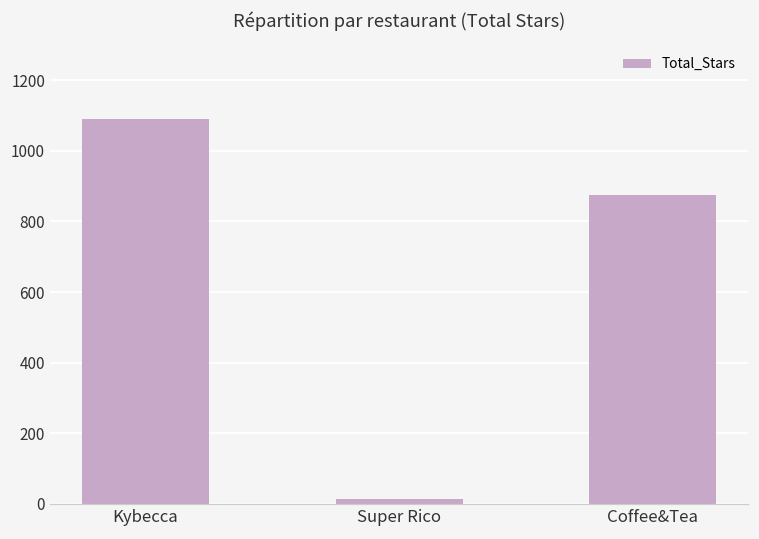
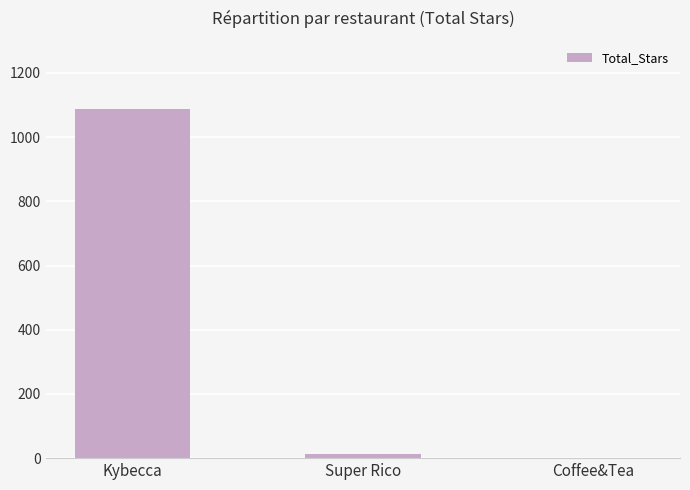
  {
    "Kybecca": 1090,
    "Super Rico": 10,
-   "Coffee&Tea": 880
+   "Coffee&Tea": 0
  }
